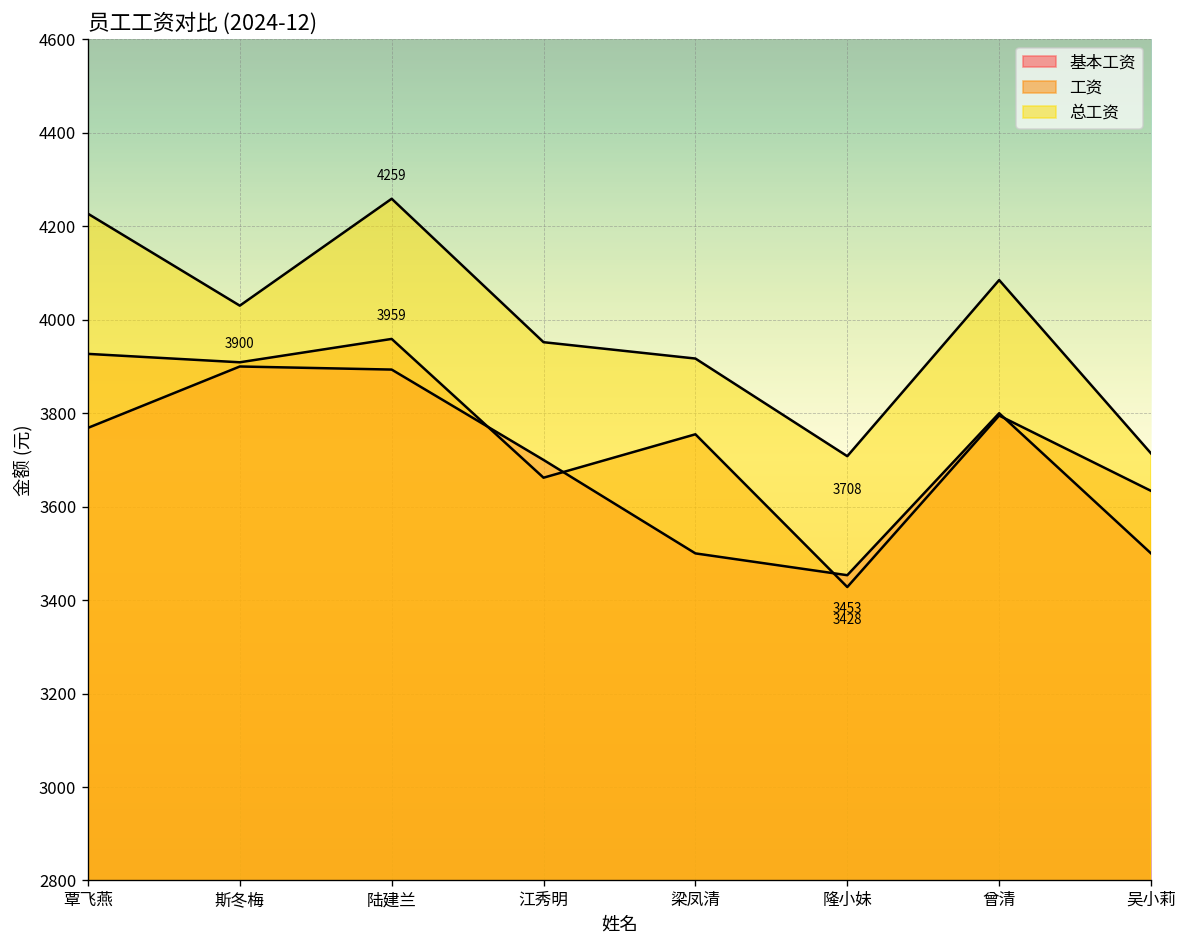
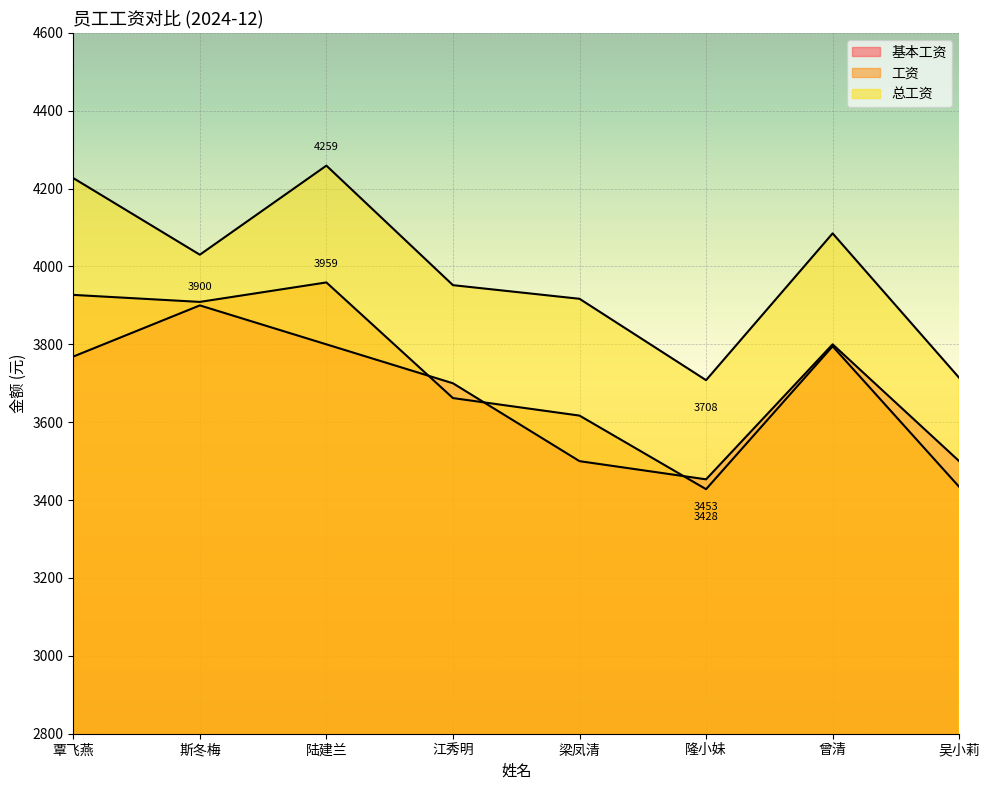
  {
    "基本工资": {
      "覃飞燕": 3770,
-     "陆建兰": 3890,
+     "陆建兰": 3800,
      "江秀明": 3700,
      "梁凤清": 3500,
      "吴小莉": 3500
    },
    "工资": {
      "覃飞燕": 3930,
      "江秀明": 3660,
-     "梁凤清": 3750,
-     "吴小莉": 3630
+     "梁凤清": 3620,
+     "吴小莉": 3430
    },
    "总工资": {
      "陆建兰": 4259,
      "隆小妹": 3708
    }
  }
